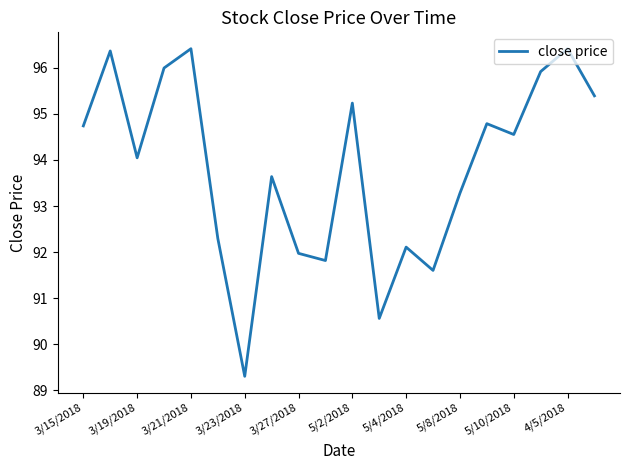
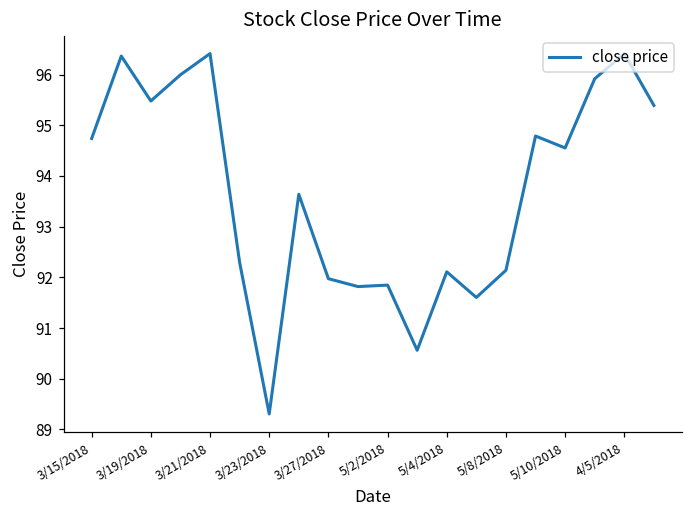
  {
    "3/15/2018": 94.7,
-   "3/19/2018": 94.0,
+   "3/19/2018": 95.5,
    "3/21/2018": 96.4,
    "3/23/2018": 89.3,
    "3/27/2018": 92.0,
-   "5/2/2018": 95.2,
+   "5/2/2018": 91.8,
    "5/4/2018": 92.1,
-   "5/8/2018": 93.3,
+   "5/8/2018": 92.1,
    "5/10/2018": 94.6
  }
